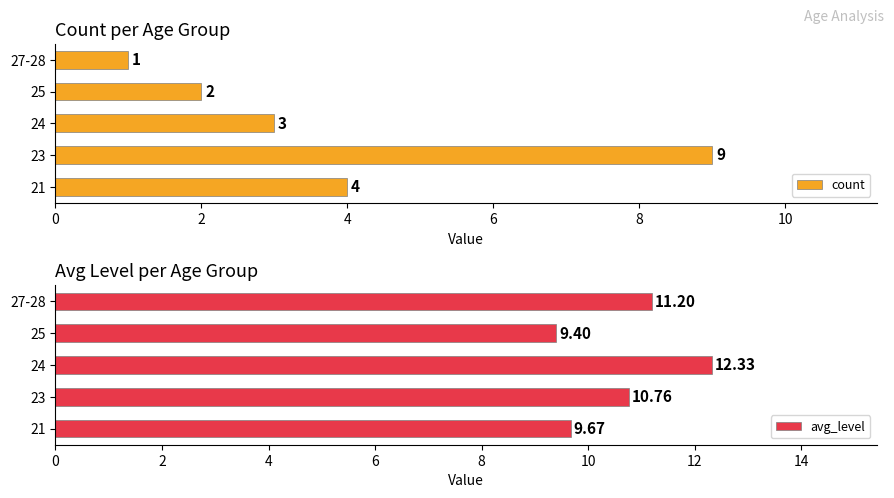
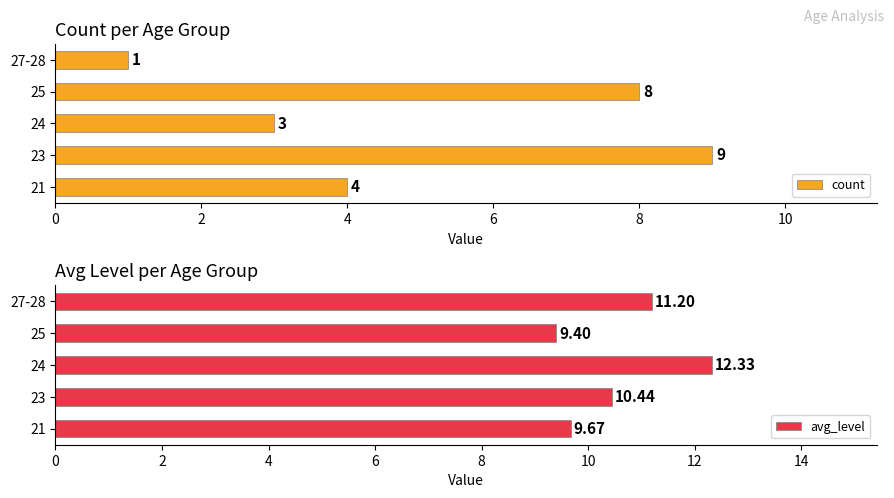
  {
    "Count per Age Group": {
      "27-28": 1,
-     "25": 2,
+     "25": 8,
      "24": 3,
      "23": 9,
      "21": 4
    },
    "Avg Level per Age Group": {
      "27-28": 11.20,
      "25": 9.40,
      "24": 12.33,
-     "23": 10.76,
+     "23": 10.44,
      "21": 9.67
    }
  }
